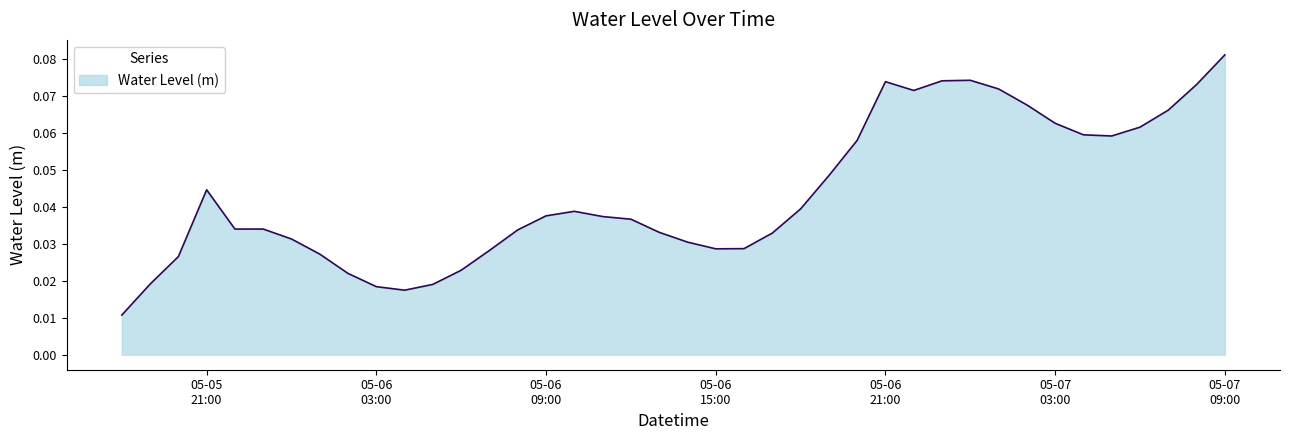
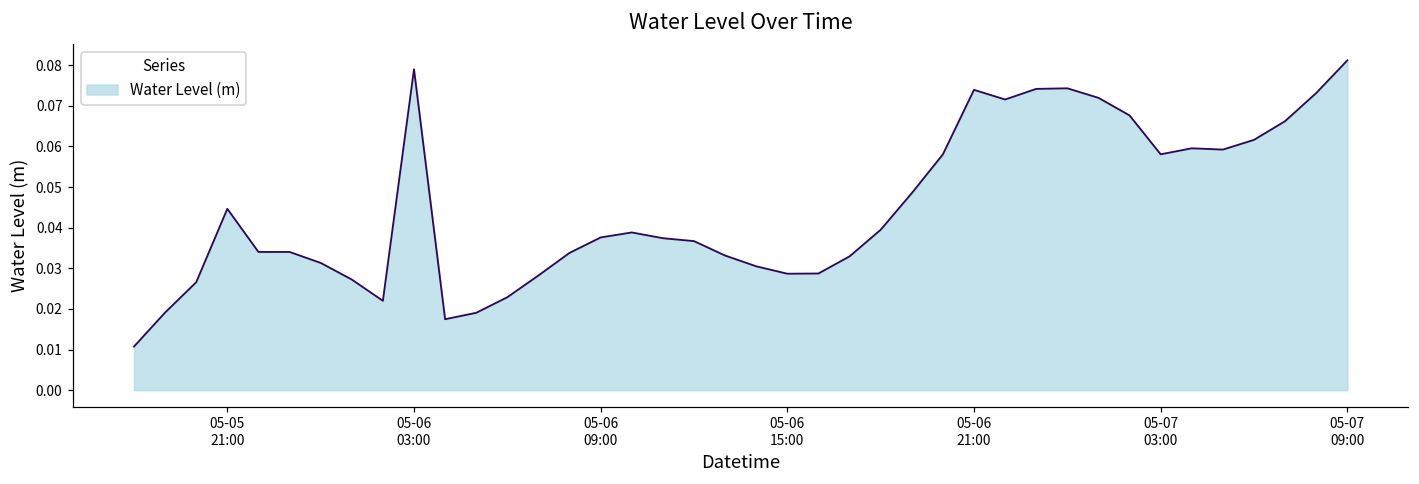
  {
    "05-05 21:00": 0.045,
-   "05-06 03:00": 0.018,
+   "05-06 03:00": 0.079,
    "05-06 09:00": 0.038,
    "05-06 15:00": 0.029,
    "05-06 21:00": 0.074,
-   "05-07 03:00": 0.063,
+   "05-07 03:00": 0.058,
    "05-07 09:00": 0.081
  }
